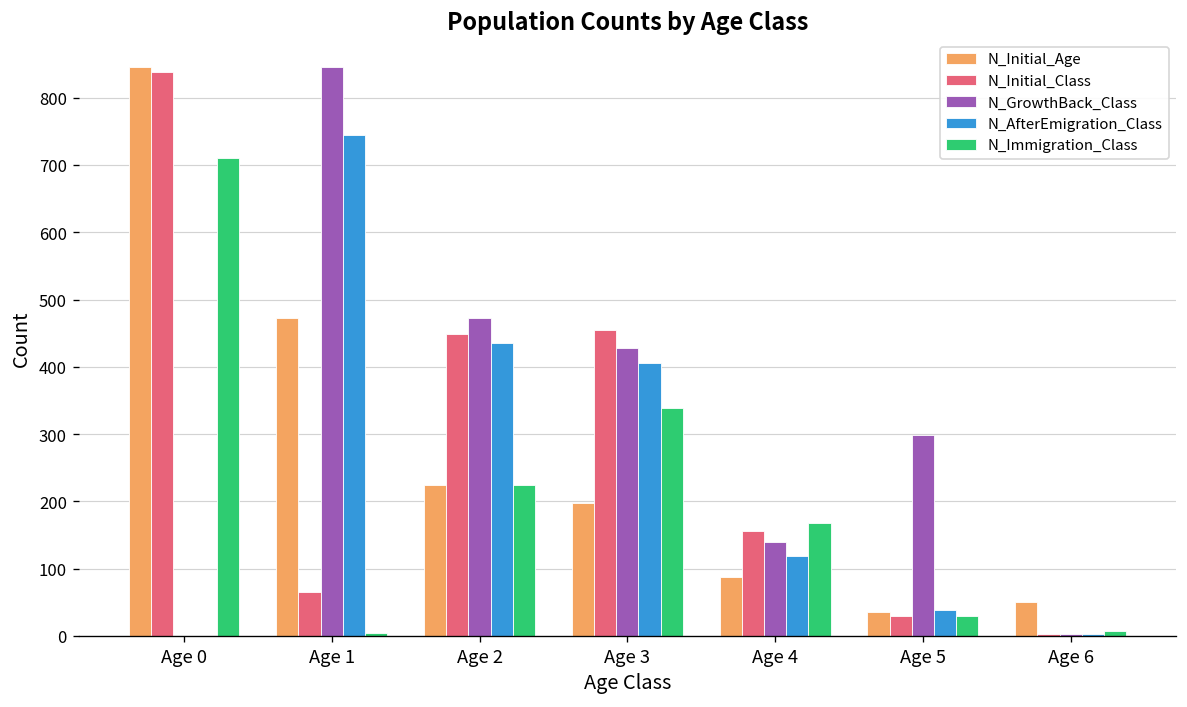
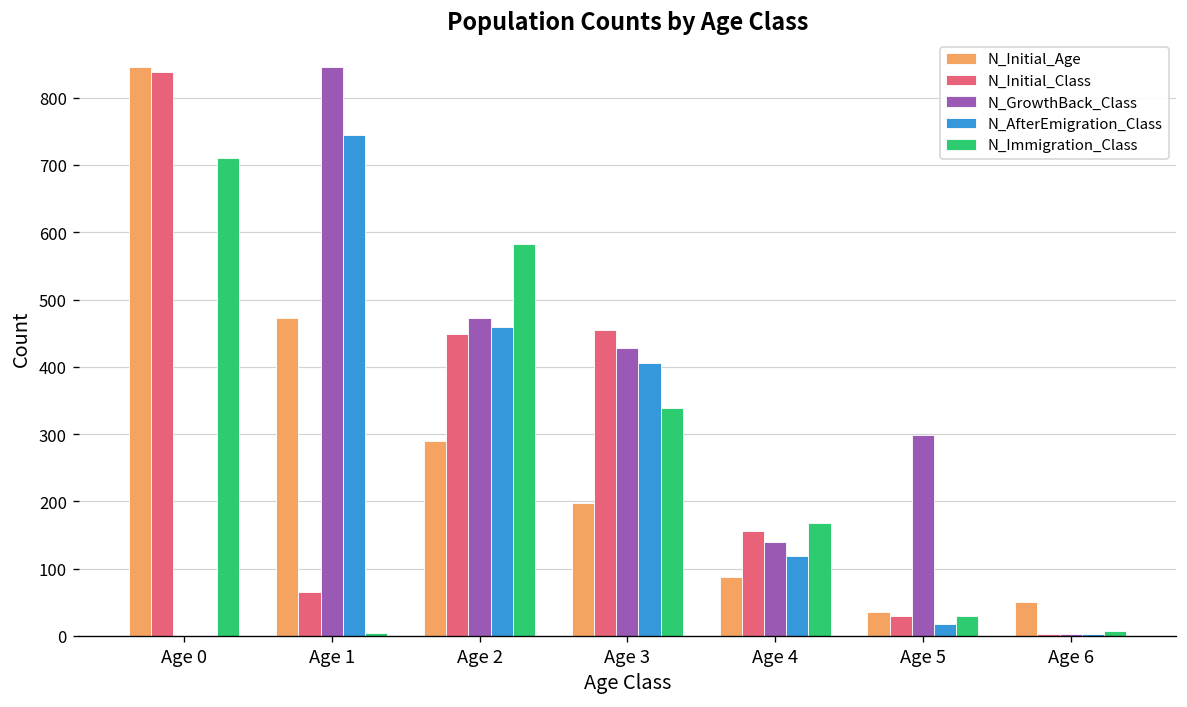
  {
    "N_Initial_Age": {
      "Age 0": 850,
      "Age 1": 470,
-     "Age 2": 220,
+     "Age 2": 290,
      "Age 3": 200,
      "Age 4": 90,
      "Age 5": 40,
      "Age 6": 50
    },
    "N_Initial_Class": {
      "Age 0": 840,
      "Age 1": 70,
      "Age 2": 450,
      "Age 3": 460,
      "Age 4": 160,
      "Age 5": 30
    },
    "N_GrowthBack_Class": {
      "Age 0": 0,
      "Age 1": 850,
      "Age 2": 470,
      "Age 3": 430,
      "Age 4": 140,
      "Age 5": 300
    },
    "N_AfterEmigration_Class": {
      "Age 0": 0,
      "Age 1": 750,
-     "Age 2": 440,
+     "Age 2": 460,
      "Age 3": 410,
      "Age 4": 120,
-     "Age 5": 40
+     "Age 5": 20
    },
    "N_Immigration_Class": {
      "Age 0": 710,
-     "Age 2": 220,
+     "Age 2": 580,
      "Age 3": 340,
      "Age 4": 170,
      "Age 5": 30,
      "Age 6": 10
    }
  }
